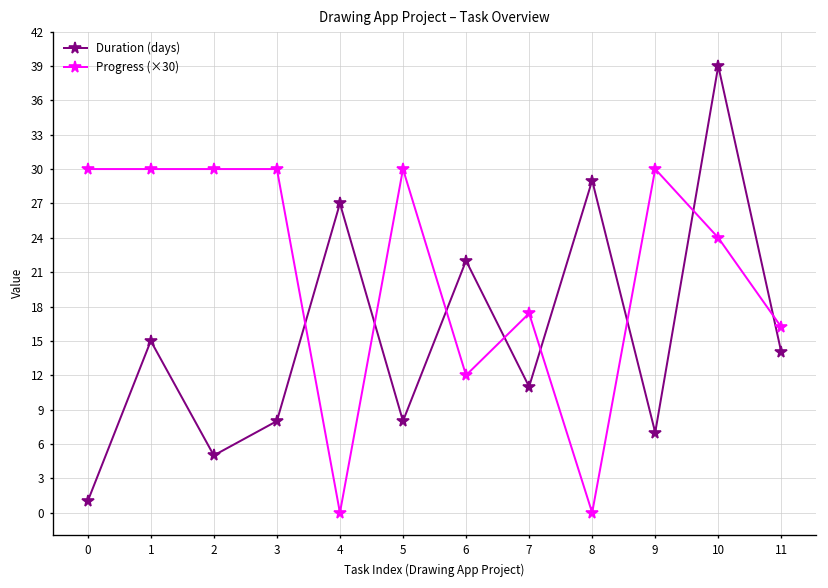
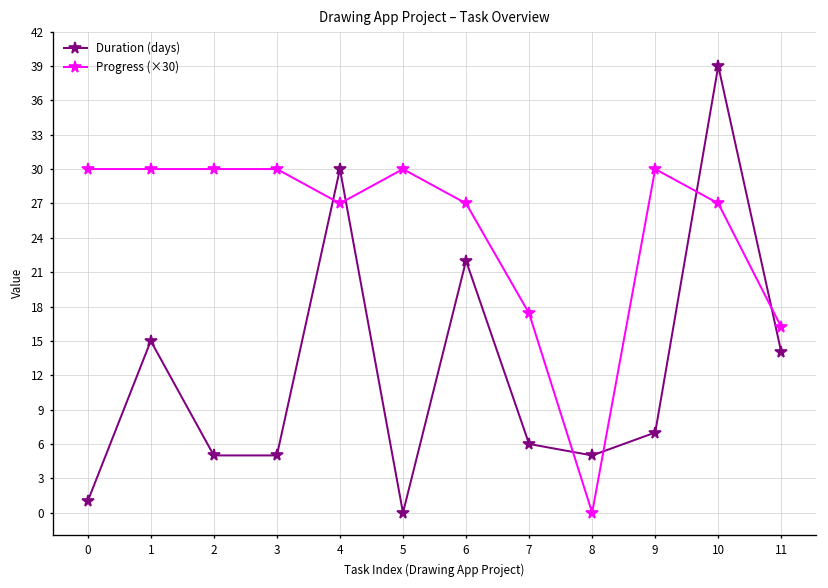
  {
    "Duration (days)": {
      "0": 1,
      "1": 15,
      "2": 5,
-     "3": 8,
-     "4": 27,
-     "5": 8,
+     "3": 5,
+     "4": 30,
+     "5": 0,
      "6": 22,
-     "7": 11,
-     "8": 29,
+     "7": 6,
+     "8": 5,
      "9": 7,
      "10": 39,
      "11": 14
    },
    "Progress (×30)": {
      "0": 30,
      "1": 30,
      "2": 30,
      "3": 30,
-     "4": 0,
+     "4": 27,
      "5": 30,
-     "6": 12,
+     "6": 27,
      "7": 17,
      "8": 0,
      "9": 30,
-     "10": 24,
+     "10": 27,
      "11": 16
    }
  }
